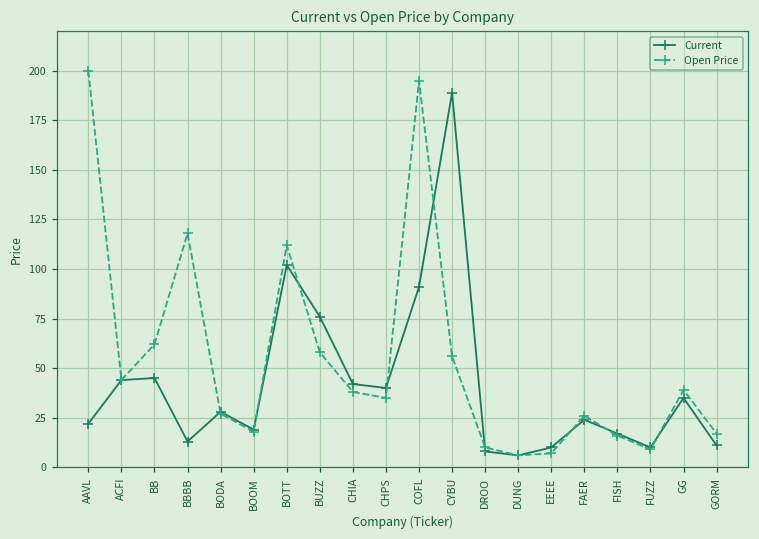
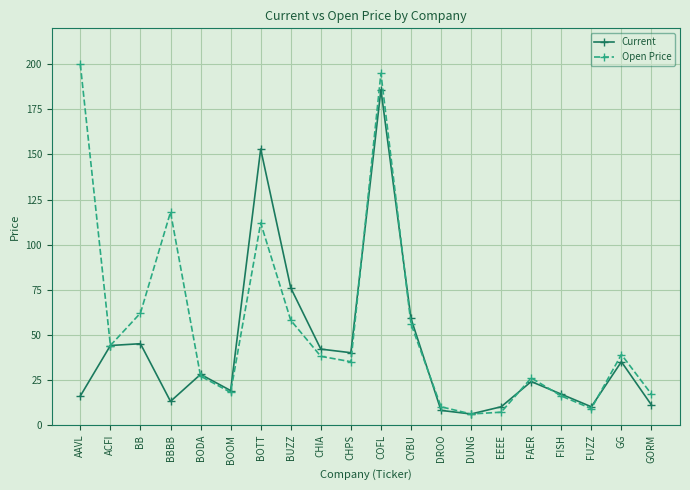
  {
    "Current": {
-     "AAVL": 22,
+     "AAVL": 16,
      "BB": 45,
      "BBBB": 13,
-     "BOTT": 102,
+     "BOTT": 153,
      "BUZZ": 76,
      "CHIA": 42,
      "CHPS": 40,
-     "COFL": 91,
-     "CYBU": 189,
+     "COFL": 186,
+     "CYBU": 59,
      "DROO": 8,
      "EEEE": 10,
      "FAER": 24,
      "GG": 35,
      "GORM": 11
    },
    "Open Price": {
      "AAVL": 200,
      "BB": 62,
      "BBBB": 118,
      "BOTT": 112,
      "BUZZ": 58,
      "CHIA": 38,
      "CHPS": 35,
      "COFL": 195,
      "CYBU": 56,
      "DROO": 10,
      "EEEE": 7,
      "FAER": 26,
      "GG": 39,
      "GORM": 17
    }
  }
